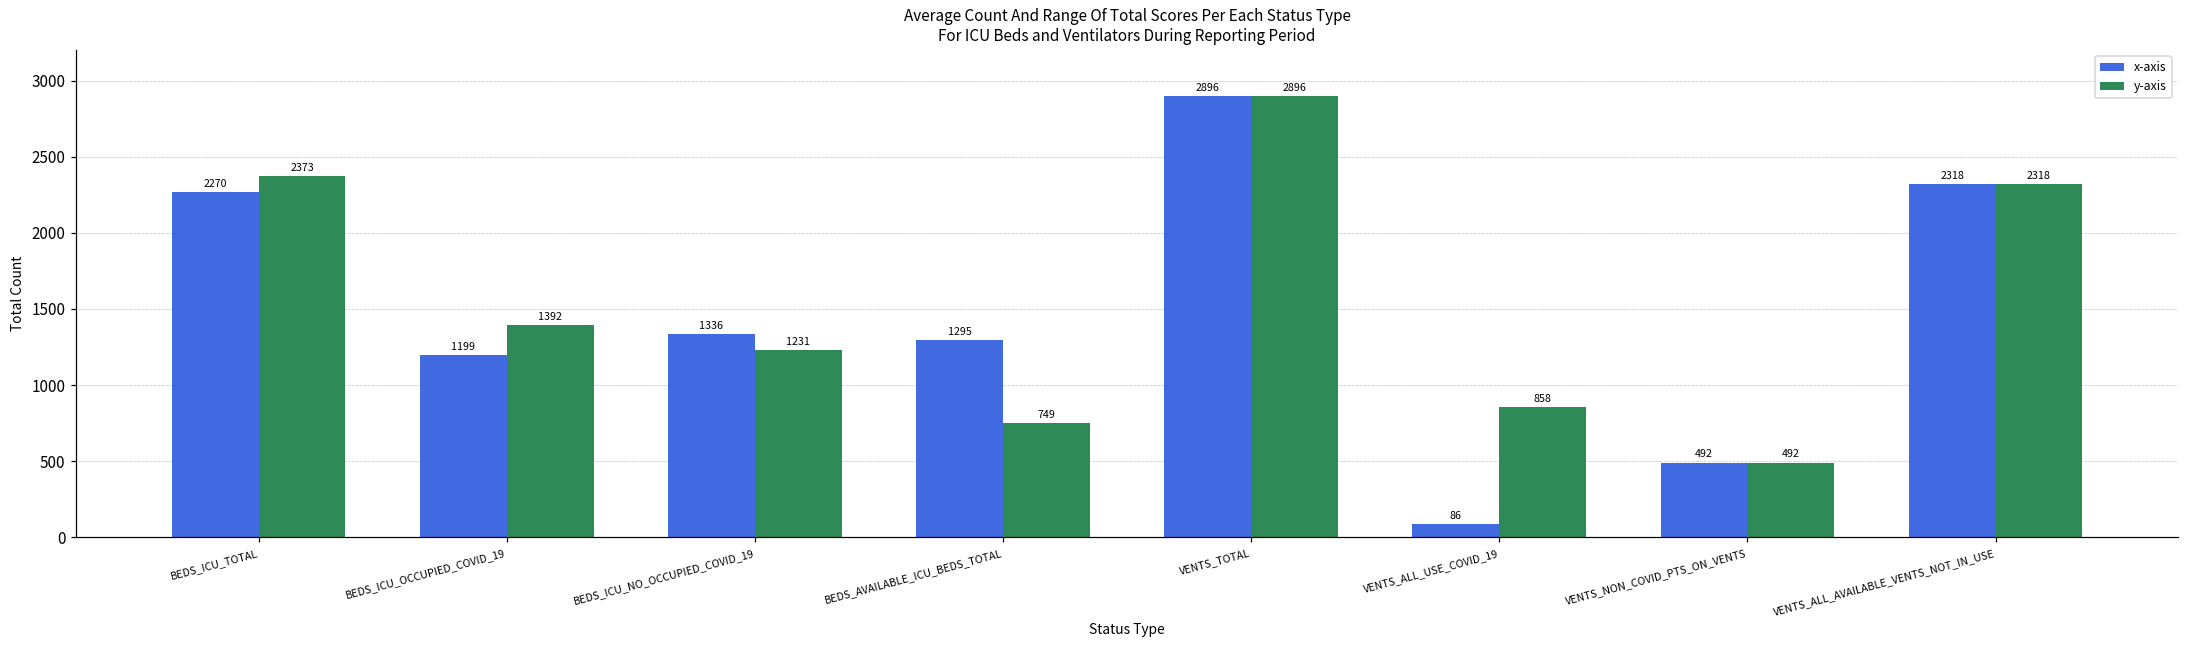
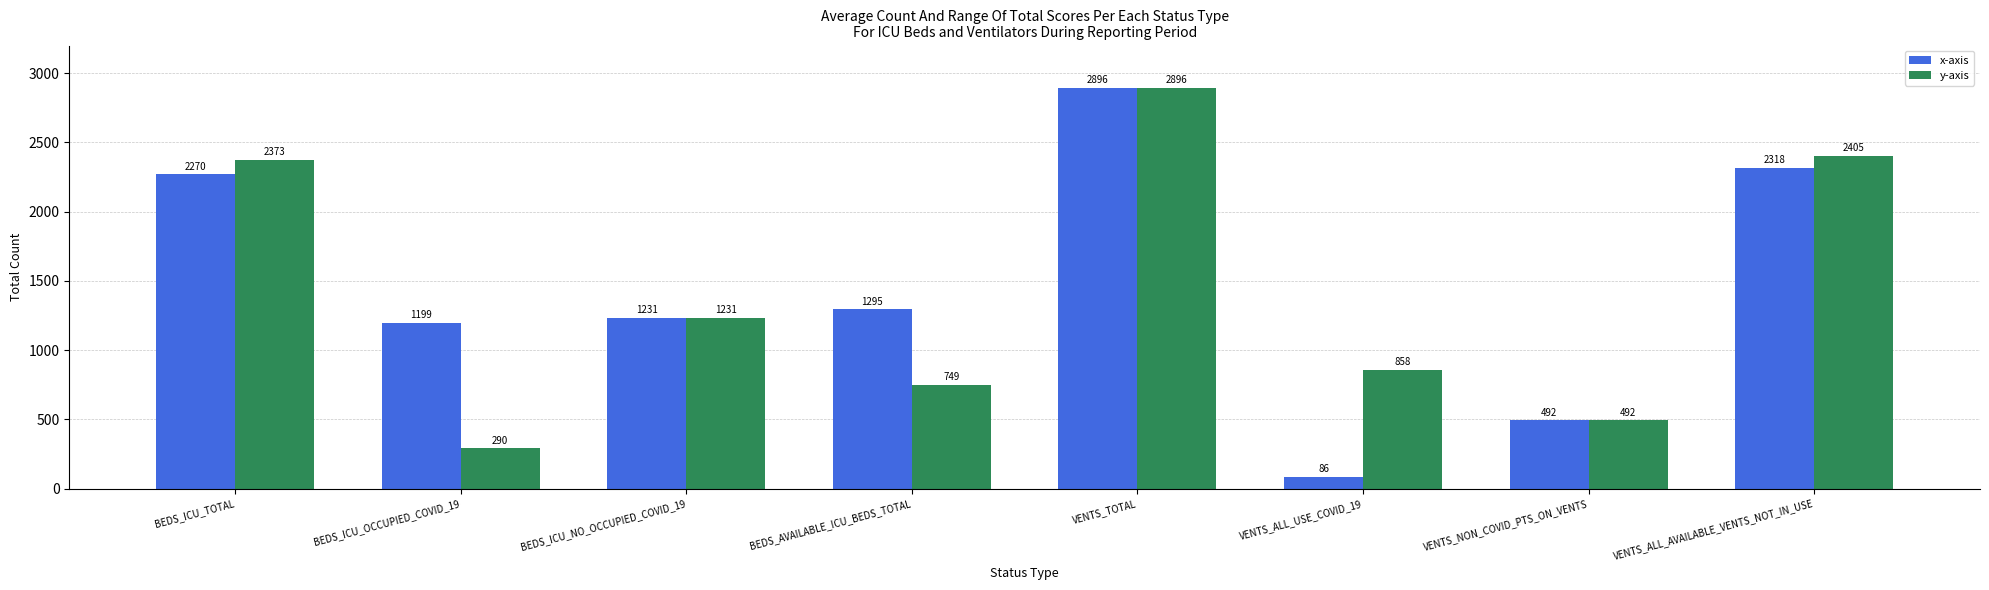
  {
    "x-axis": {
      "BEDS_ICU_TOTAL": 2270,
      "BEDS_ICU_OCCUPIED_COVID_19": 1199,
-     "BEDS_ICU_NO_OCCUPIED_COVID_19": 1336,
+     "BEDS_ICU_NO_OCCUPIED_COVID_19": 1231,
      "BEDS_AVAILABLE_ICU_BEDS_TOTAL": 1295,
      "VENTS_TOTAL": 2896,
      "VENTS_ALL_USE_COVID_19": 86,
      "VENTS_NON_COVID_PTS_ON_VENTS": 492,
      "VENTS_ALL_AVAILABLE_VENTS_NOT_IN_USE": 2318
    },
    "y-axis": {
      "BEDS_ICU_TOTAL": 2373,
-     "BEDS_ICU_OCCUPIED_COVID_19": 1392,
+     "BEDS_ICU_OCCUPIED_COVID_19": 290,
      "BEDS_ICU_NO_OCCUPIED_COVID_19": 1231,
      "BEDS_AVAILABLE_ICU_BEDS_TOTAL": 749,
      "VENTS_TOTAL": 2896,
      "VENTS_ALL_USE_COVID_19": 858,
      "VENTS_NON_COVID_PTS_ON_VENTS": 492,
-     "VENTS_ALL_AVAILABLE_VENTS_NOT_IN_USE": 2318
+     "VENTS_ALL_AVAILABLE_VENTS_NOT_IN_USE": 2405
    }
  }
